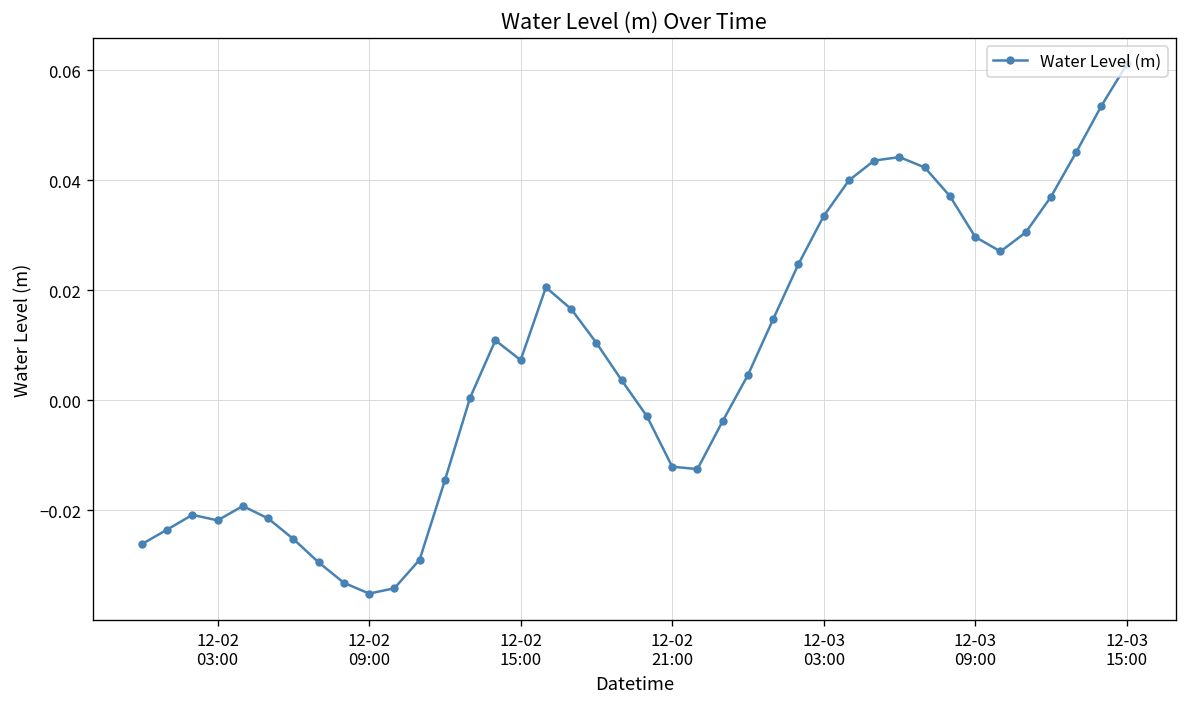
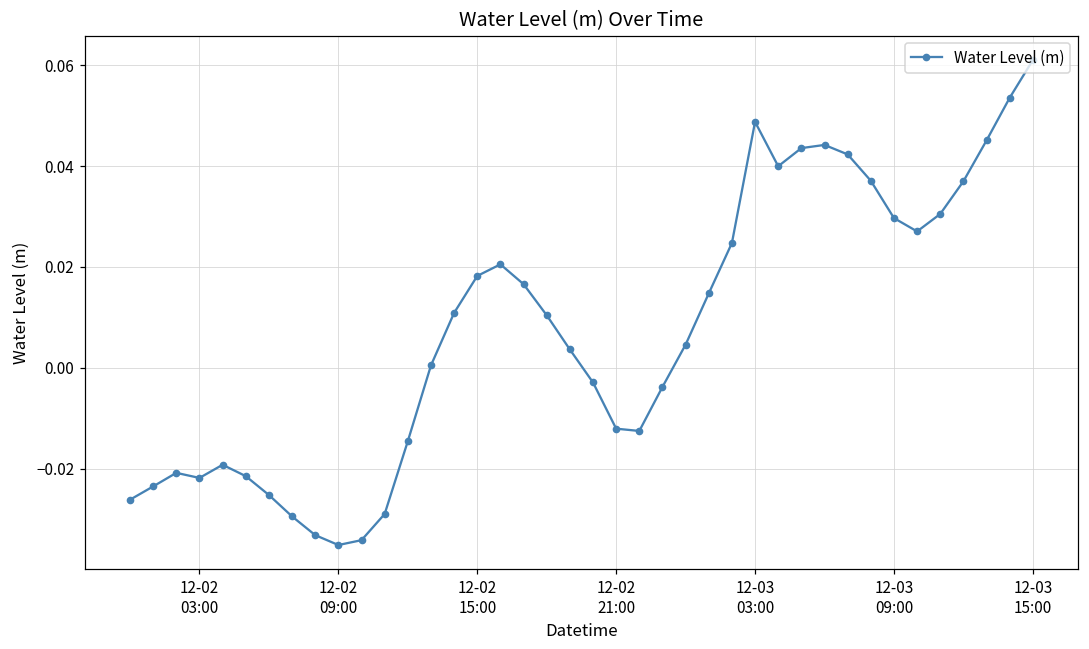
  {
    "12-02 03:00": -0.022,
    "12-02 09:00": -0.035,
-   "12-02 15:00": 0.007,
+   "12-02 15:00": 0.018,
    "12-02 21:00": -0.012,
-   "12-03 03:00": 0.033,
+   "12-03 03:00": 0.049,
    "12-03 09:00": 0.030
  }
